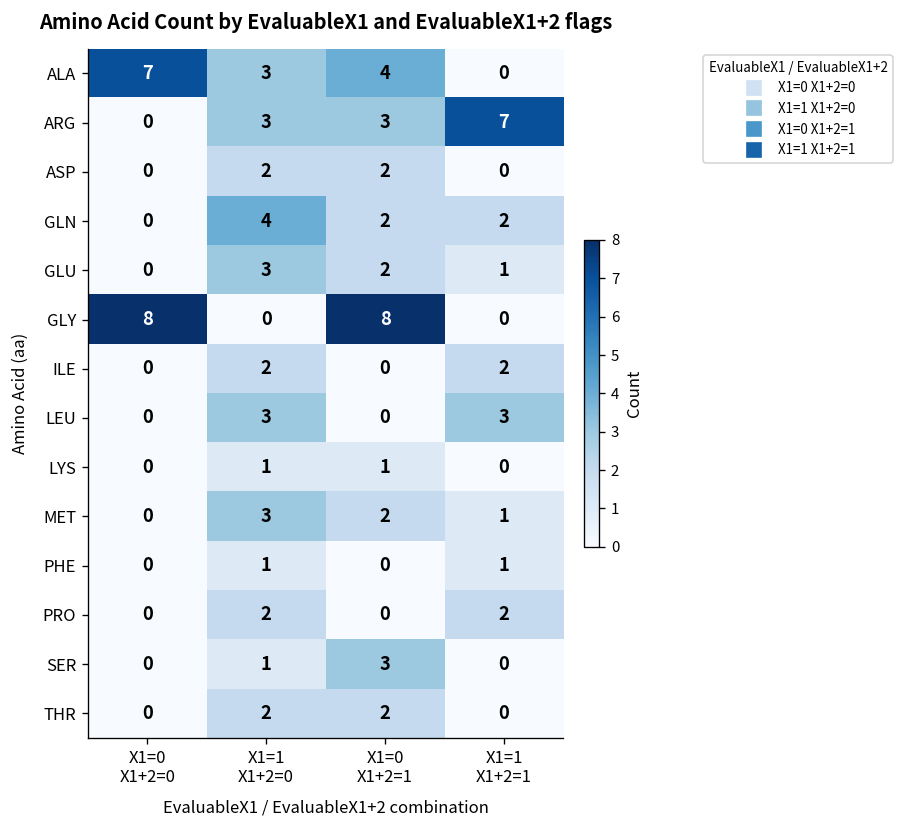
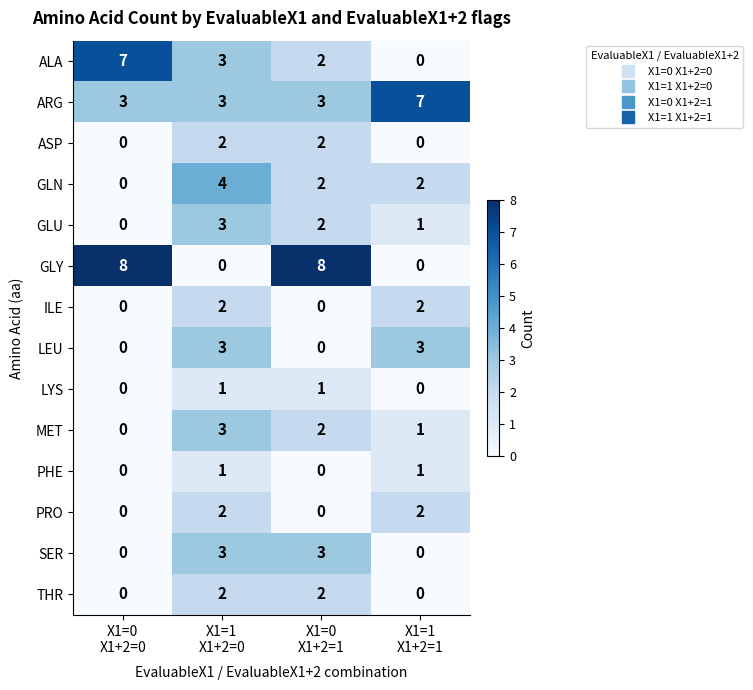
  {
    "ALA": {
      "X1=0 X1+2=0": 7,
      "X1=1 X1+2=0": 3,
-     "X1=0 X1+2=1": 4,
+     "X1=0 X1+2=1": 2,
      "X1=1 X1+2=1": 0
    },
    "ARG": {
-     "X1=0 X1+2=0": 0,
+     "X1=0 X1+2=0": 3,
      "X1=1 X1+2=0": 3,
      "X1=0 X1+2=1": 3,
      "X1=1 X1+2=1": 7
    },
    "ASP": {
      "X1=0 X1+2=0": 0,
      "X1=1 X1+2=0": 2,
      "X1=0 X1+2=1": 2,
      "X1=1 X1+2=1": 0
    },
    "GLN": {
      "X1=0 X1+2=0": 0,
      "X1=1 X1+2=0": 4,
      "X1=0 X1+2=1": 2,
      "X1=1 X1+2=1": 2
    },
    "GLU": {
      "X1=0 X1+2=0": 0,
      "X1=1 X1+2=0": 3,
      "X1=0 X1+2=1": 2,
      "X1=1 X1+2=1": 1
    },
    "GLY": {
      "X1=0 X1+2=0": 8,
      "X1=1 X1+2=0": 0,
      "X1=0 X1+2=1": 8,
      "X1=1 X1+2=1": 0
    },
    "ILE": {
      "X1=0 X1+2=0": 0,
      "X1=1 X1+2=0": 2,
      "X1=0 X1+2=1": 0,
      "X1=1 X1+2=1": 2
    },
    "LEU": {
      "X1=0 X1+2=0": 0,
      "X1=1 X1+2=0": 3,
      "X1=0 X1+2=1": 0,
      "X1=1 X1+2=1": 3
    },
    "LYS": {
      "X1=0 X1+2=0": 0,
      "X1=1 X1+2=0": 1,
      "X1=0 X1+2=1": 1,
      "X1=1 X1+2=1": 0
    },
    "MET": {
      "X1=0 X1+2=0": 0,
      "X1=1 X1+2=0": 3,
      "X1=0 X1+2=1": 2,
      "X1=1 X1+2=1": 1
    },
    "PHE": {
      "X1=0 X1+2=0": 0,
      "X1=1 X1+2=0": 1,
      "X1=0 X1+2=1": 0,
      "X1=1 X1+2=1": 1
    },
    "PRO": {
      "X1=0 X1+2=0": 0,
      "X1=1 X1+2=0": 2,
      "X1=0 X1+2=1": 0,
      "X1=1 X1+2=1": 2
    },
    "SER": {
      "X1=0 X1+2=0": 0,
-     "X1=1 X1+2=0": 1,
+     "X1=1 X1+2=0": 3,
      "X1=0 X1+2=1": 3,
      "X1=1 X1+2=1": 0
    },
    "THR": {
      "X1=0 X1+2=0": 0,
      "X1=1 X1+2=0": 2,
      "X1=0 X1+2=1": 2,
      "X1=1 X1+2=1": 0
    }
  }
